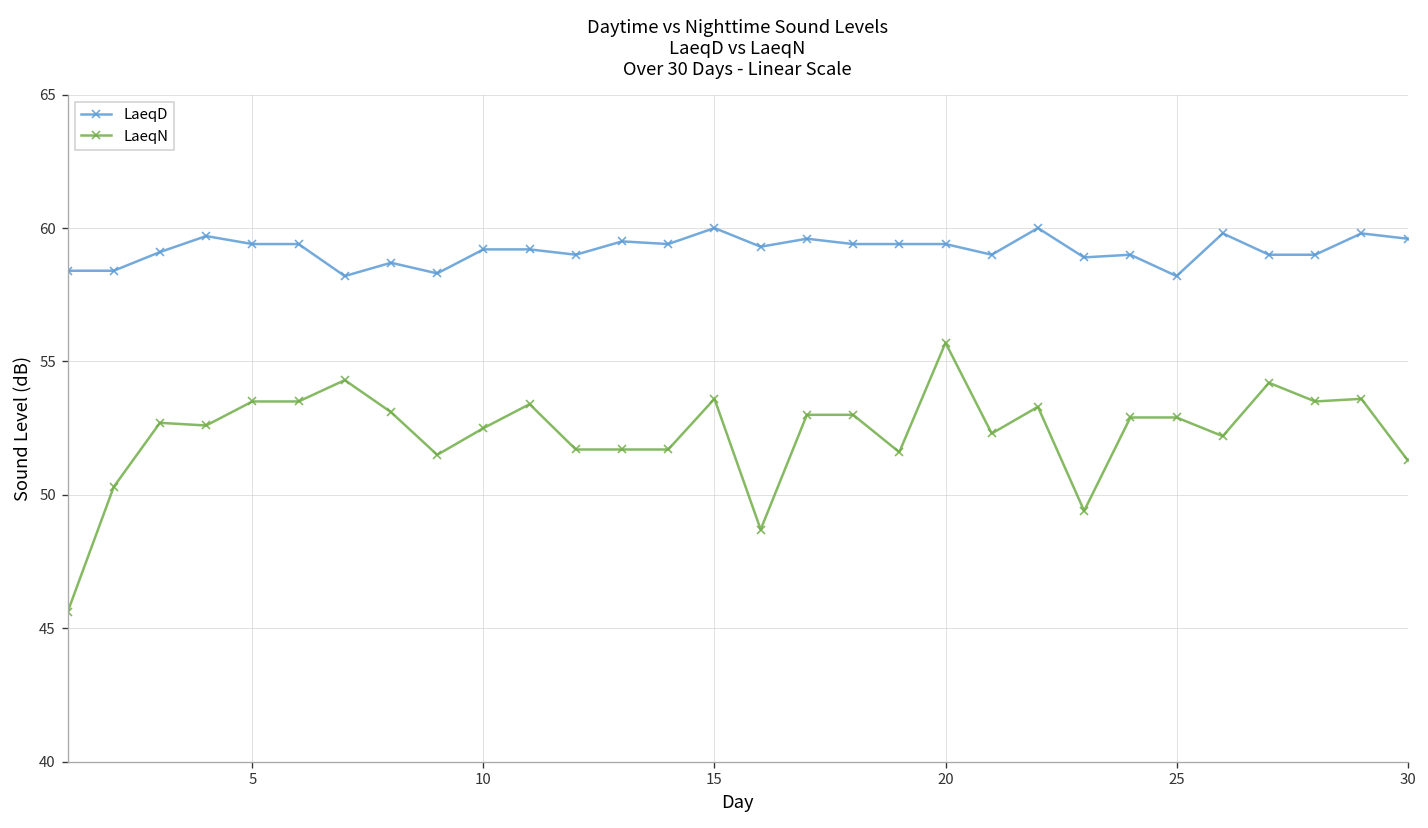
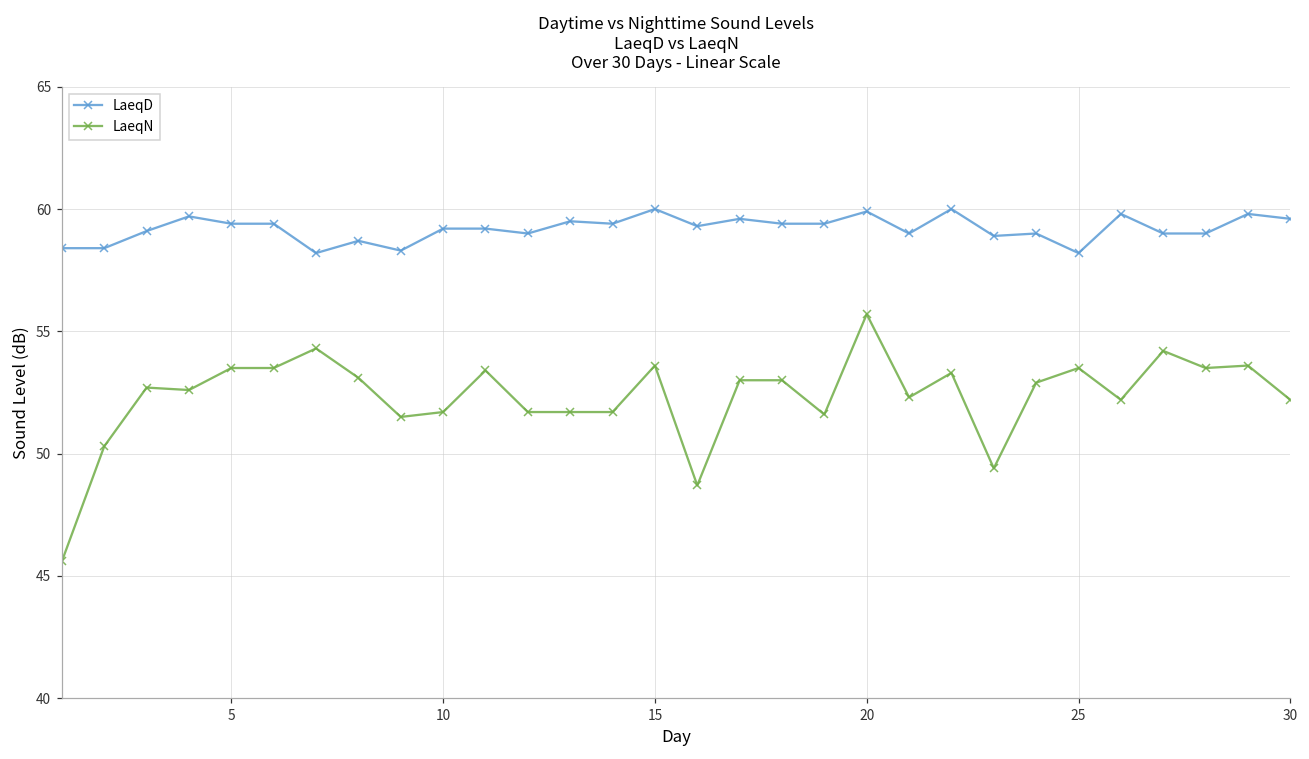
  {
    "LaeqD": {
      "5": 59.4,
      "10": 59.2,
      "15": 60.0,
-     "20": 59.4,
+     "20": 59.9,
      "25": 58.2,
      "30": 59.6
    },
    "LaeqN": {
      "5": 53.5,
-     "10": 52.5,
+     "10": 51.7,
      "15": 53.6,
      "20": 55.7,
-     "25": 52.9,
-     "30": 51.3
+     "25": 53.5,
+     "30": 52.2
    }
  }
